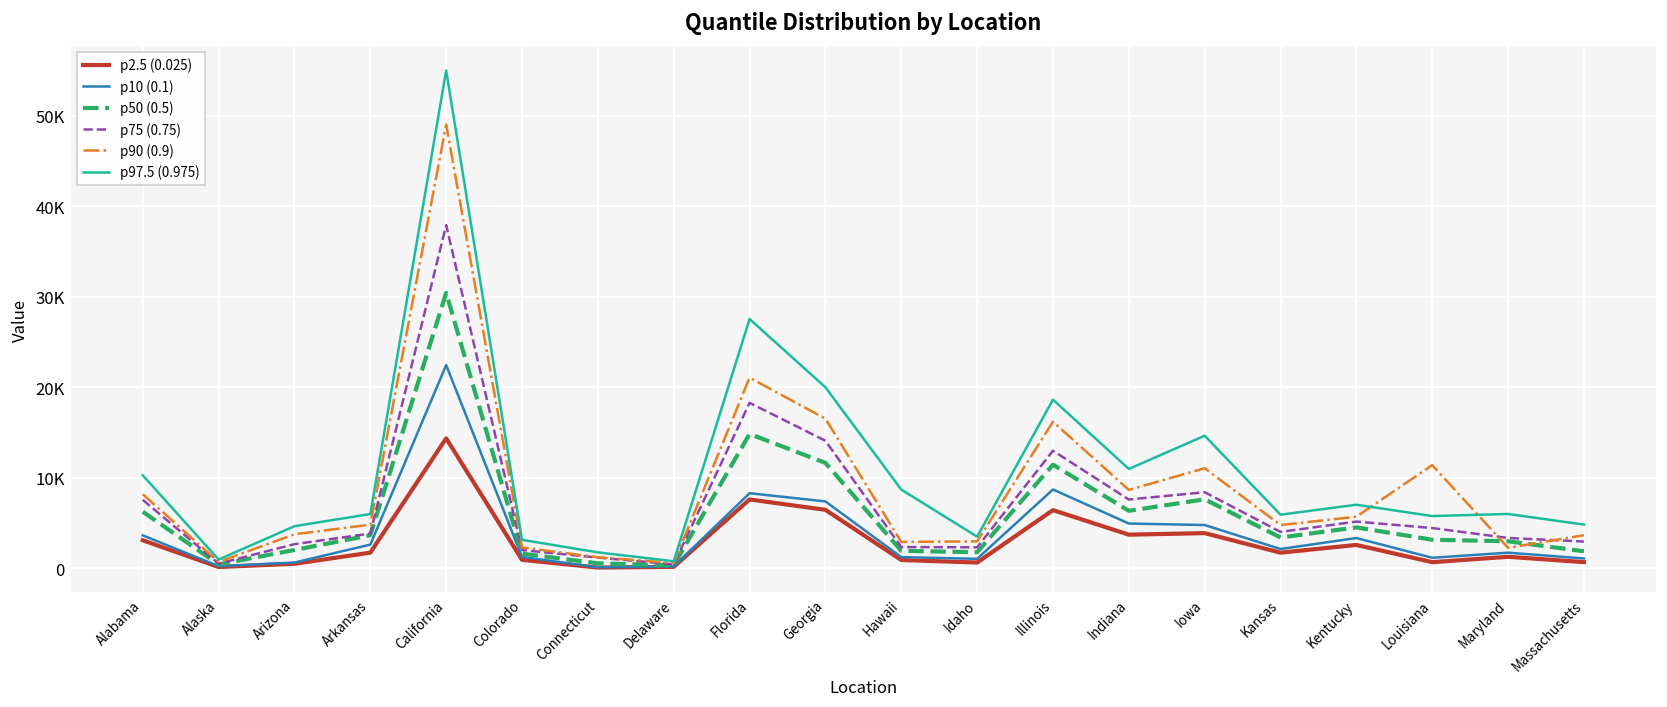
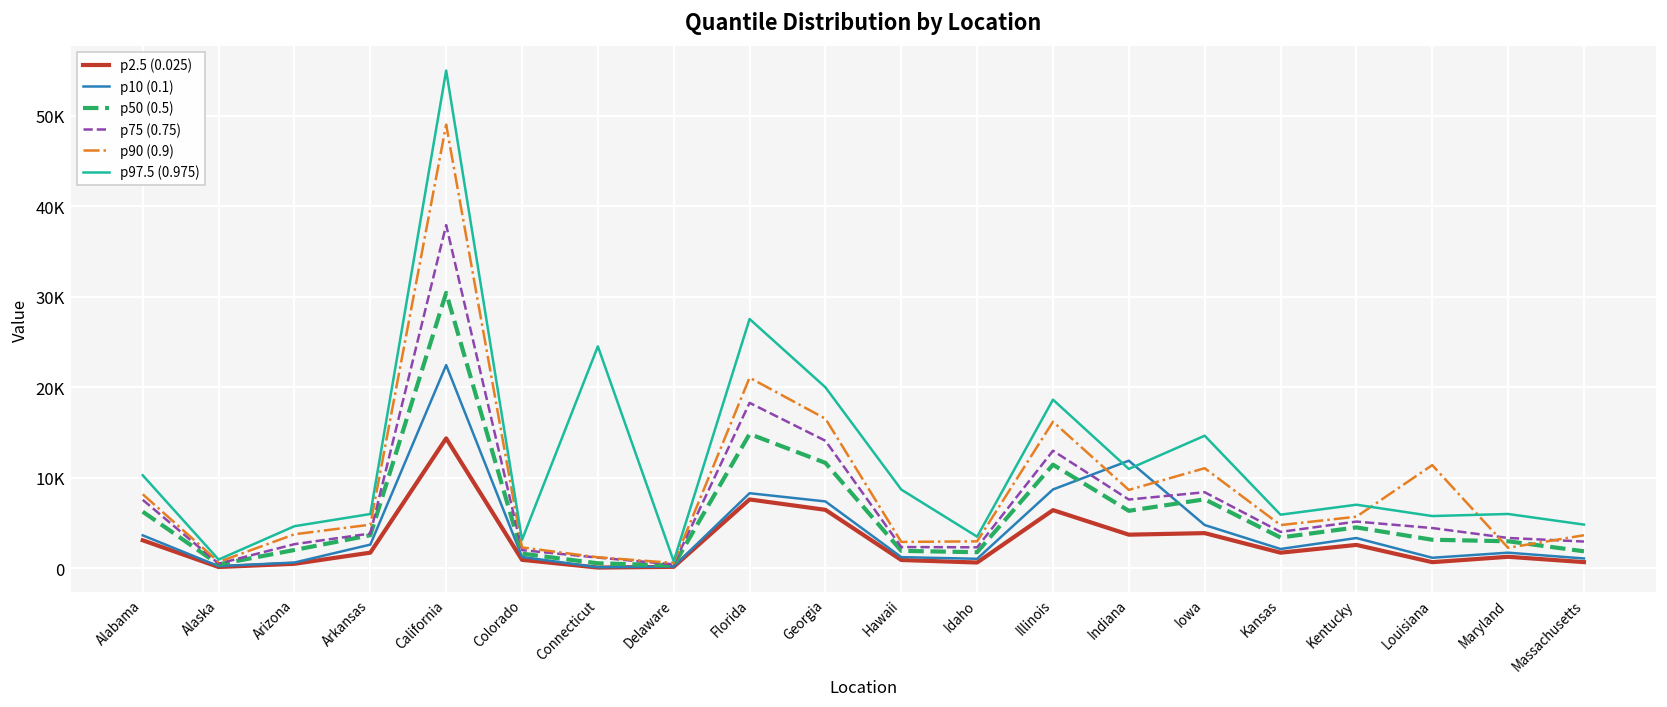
  {
    "p2.5 (0.025)": {
      "Alabama": 3000,
      "Arkansas": 2000,
      "California": 14000,
      "Florida": 8000,
      "Georgia": 6000,
      "Idaho": 1000,
      "Illinois": 6000,
      "Indiana": 4000,
      "Iowa": 4000,
      "Kansas": 2000,
      "Kentucky": 3000,
      "Louisiana": 1000,
      "Maryland": 1000,
      "Massachusetts": 1000
    },
    "p10 (0.1)": {
      "Alabama": 4000,
      "Arkansas": 3000,
      "California": 22000,
      "Florida": 8000,
      "Georgia": 7000,
      "Idaho": 1000,
      "Illinois": 9000,
-     "Indiana": 5000,
+     "Indiana": 12000,
      "Iowa": 5000,
      "Kansas": 2000,
      "Kentucky": 3000,
      "Louisiana": 1000,
      "Maryland": 2000,
      "Massachusetts": 1000
    },
    "p50 (0.5)": {
      "Alabama": 6000,
      "Arizona": 2000,
      "California": 30000,
      "Colorado": 2000,
      "Connecticut": 1000,
      "Florida": 15000,
      "Georgia": 12000,
      "Hawaii": 2000,
      "Idaho": 2000,
      "Illinois": 11000,
      "Indiana": 6000,
      "Iowa": 8000,
      "Kansas": 3000,
      "Kentucky": 5000,
      "Louisiana": 3000,
      "Maryland": 3000,
      "Massachusetts": 2000
    },
    "p75 (0.75)": {
      "Alabama": 8000,
      "Arizona": 3000,
      "California": 38000,
      "Florida": 18000,
      "Georgia": 14000,
      "Hawaii": 2000,
      "Idaho": 2000,
      "Illinois": 13000,
      "Indiana": 8000,
      "Iowa": 8000,
      "Kansas": 4000,
      "Kentucky": 5000,
      "Louisiana": 4000,
      "Maryland": 3000,
      "Massachusetts": 3000
    },
    "p90 (0.9)": {
      "Alabama": 8000,
      "Arizona": 4000,
      "Arkansas": 5000,
      "California": 49000,
      "Florida": 21000,
      "Georgia": 17000,
      "Hawaii": 3000,
      "Idaho": 3000,
      "Illinois": 16000,
      "Indiana": 9000,
      "Iowa": 11000,
      "Kansas": 5000,
      "Kentucky": 6000,
      "Louisiana": 11000,
      "Maryland": 2000,
      "Massachusetts": 4000
    },
    "p97.5 (0.975)": {
      "Alabama": 10000,
      "Arizona": 5000,
      "Arkansas": 6000,
      "California": 55000,
      "Colorado": 3000,
-     "Connecticut": 2000,
+     "Connecticut": 25000,
      "Florida": 28000,
      "Georgia": 20000,
      "Hawaii": 9000,
      "Idaho": 3000,
      "Illinois": 19000,
      "Indiana": 11000,
      "Iowa": 15000,
      "Kansas": 6000,
      "Kentucky": 7000,
      "Louisiana": 6000,
      "Maryland": 6000,
      "Massachusetts": 5000
    }
  }
